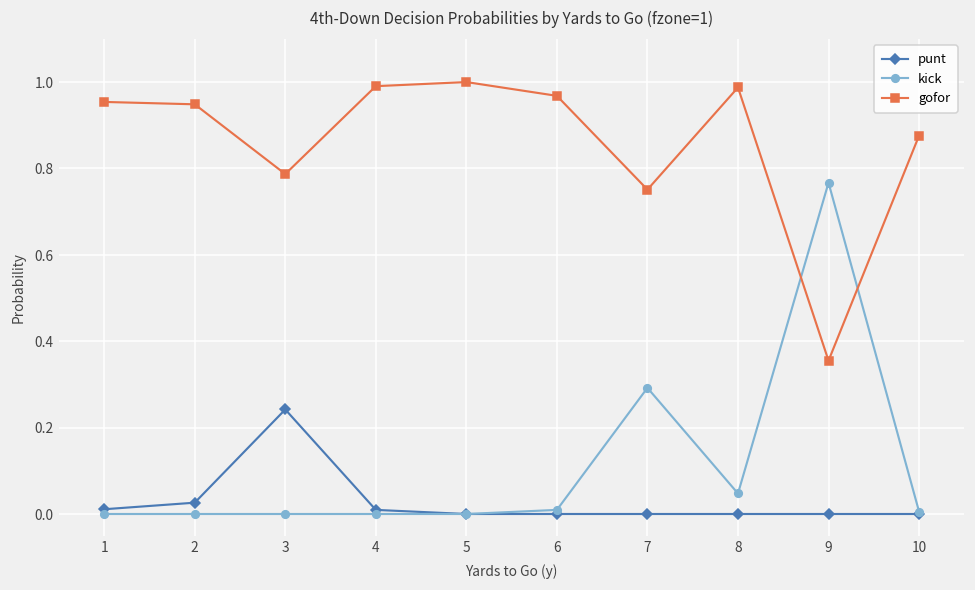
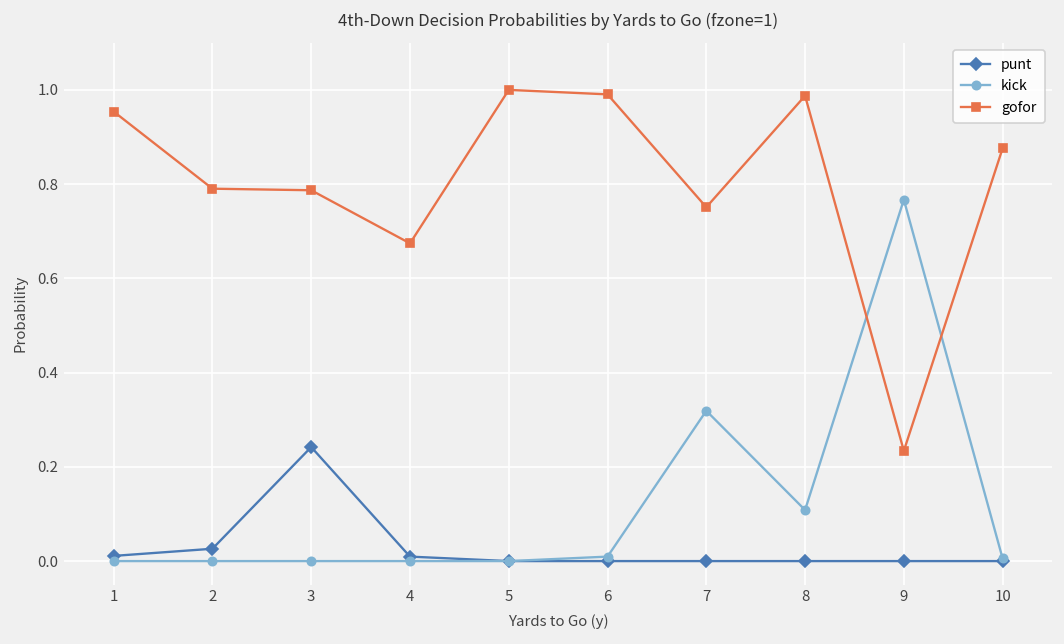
  {
    "punt": {
      "1": 0.01,
      "2": 0.03,
      "3": 0.24,
      "4": 0.01,
      "6": 0.00,
      "7": 0.00,
      "8": 0.00,
      "9": 0.00
    },
    "kick": {
      "1": 0.00,
      "2": 0.00,
      "3": 0.00,
      "4": 0.00,
      "6": 0.01,
-     "7": 0.29,
-     "8": 0.05,
+     "7": 0.32,
+     "8": 0.11,
      "9": 0.77
    },
    "gofor": {
      "1": 0.95,
-     "2": 0.95,
+     "2": 0.79,
      "3": 0.79,
-     "4": 0.99,
+     "4": 0.67,
      "5": 1.00,
-     "6": 0.97,
+     "6": 0.99,
      "7": 0.75,
      "8": 0.99,
-     "9": 0.36,
+     "9": 0.23,
      "10": 0.88
    }
  }
